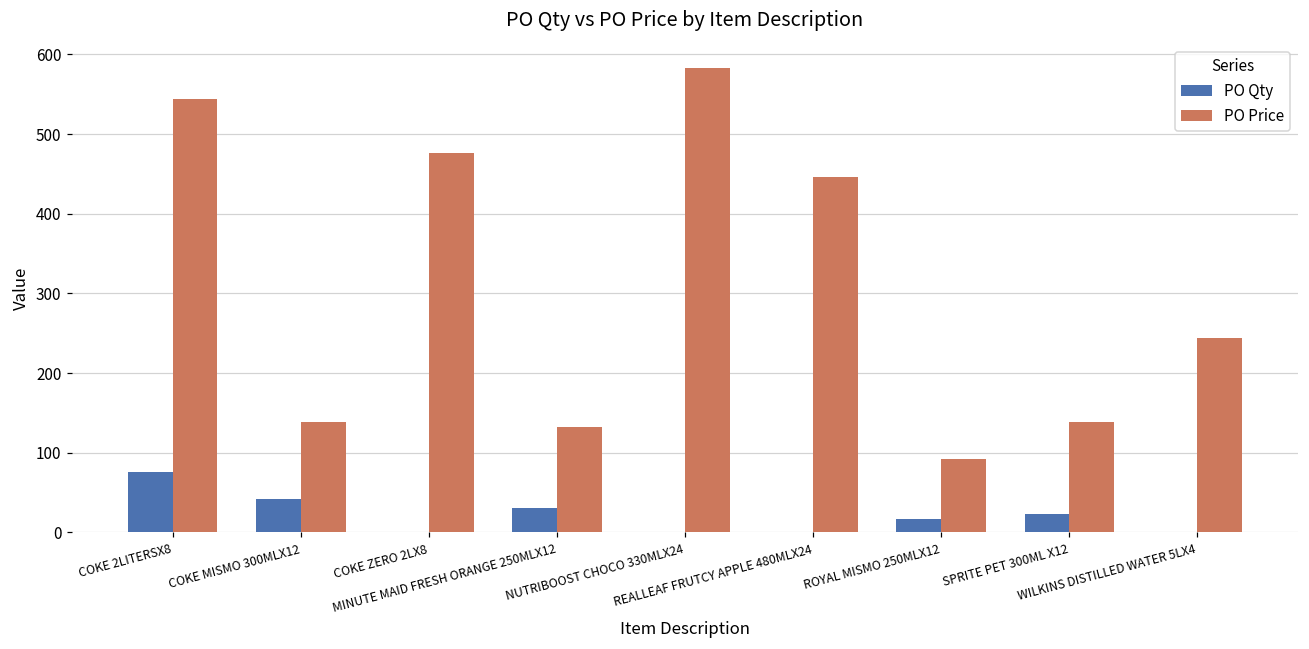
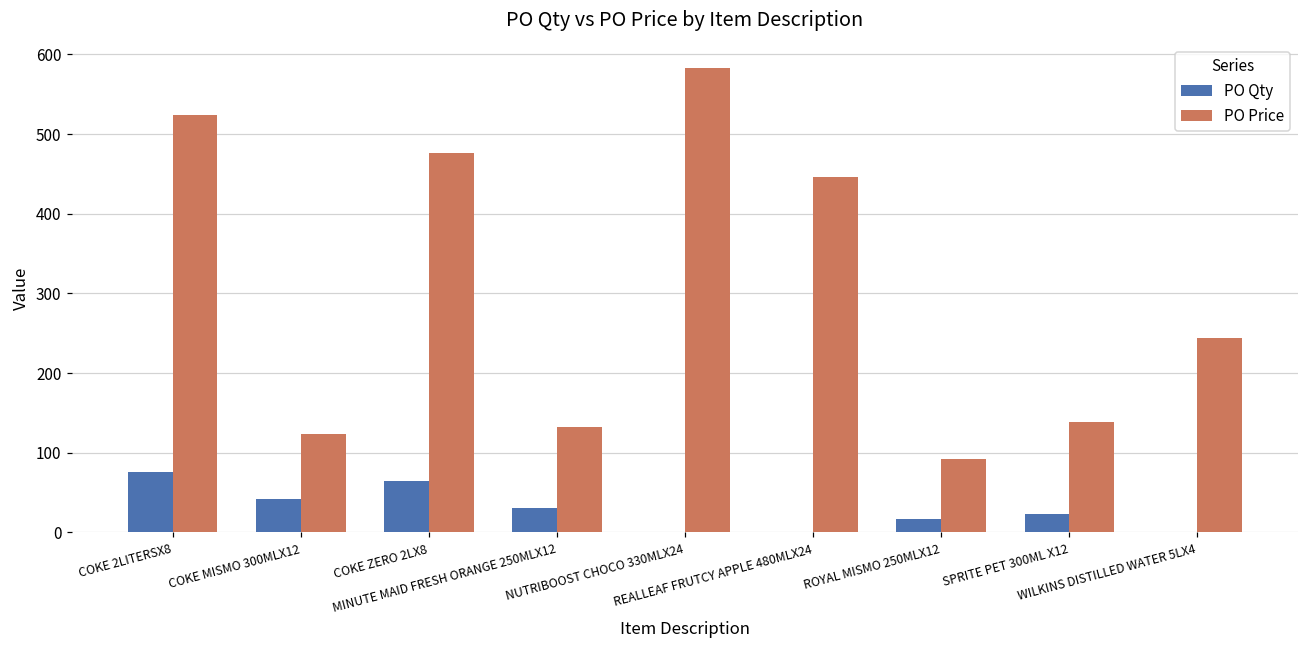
  {
    "PO Qty": {
      "COKE 2LITERSX8": 80,
      "COKE MISMO 300MLX12": 40,
-     "COKE ZERO 2LX8": 0,
+     "COKE ZERO 2LX8": 70,
      "MINUTE MAID FRESH ORANGE 250MLX12": 30,
      "ROYAL MISMO 250MLX12": 20,
      "SPRITE PET 300ML X12": 20
    },
    "PO Price": {
-     "COKE 2LITERSX8": 540,
-     "COKE MISMO 300MLX12": 140,
+     "COKE 2LITERSX8": 520,
+     "COKE MISMO 300MLX12": 120,
      "COKE ZERO 2LX8": 480,
      "MINUTE MAID FRESH ORANGE 250MLX12": 130,
      "NUTRIBOOST CHOCO 330MLX24": 580,
      "REALLEAF FRUTCY APPLE 480MLX24": 450,
      "ROYAL MISMO 250MLX12": 90,
      "SPRITE PET 300ML X12": 140,
      "WILKINS DISTILLED WATER 5LX4": 240
    }
  }
